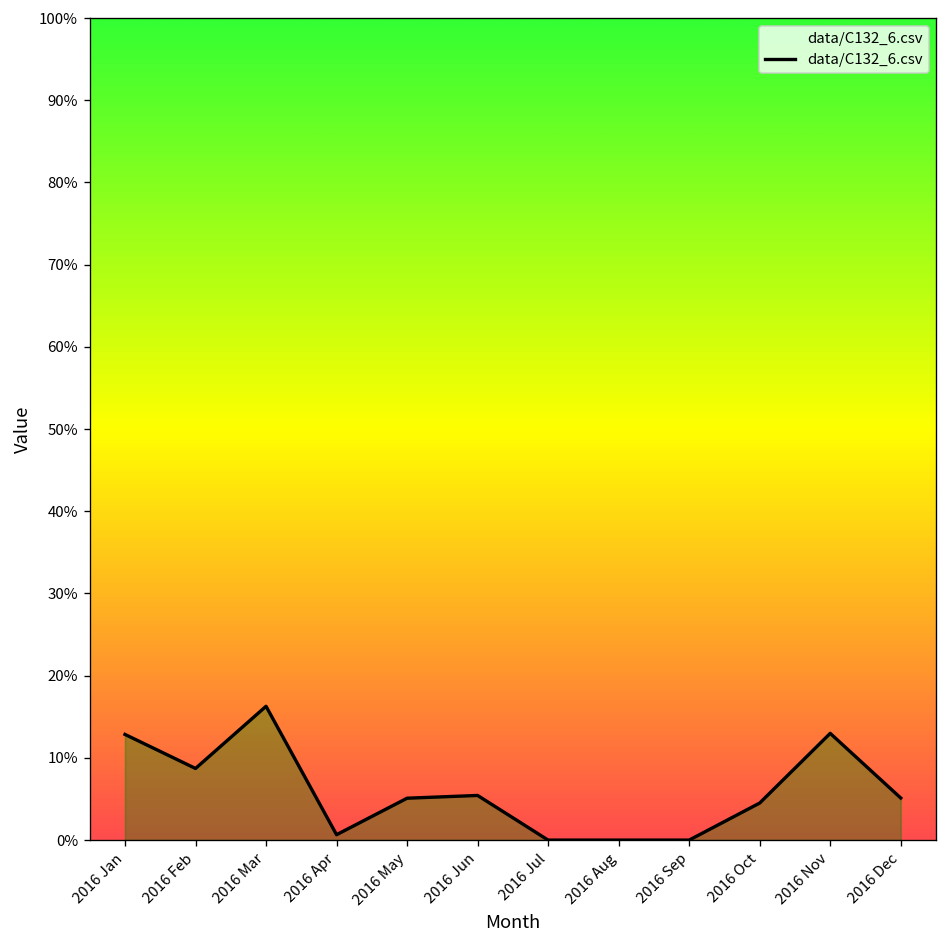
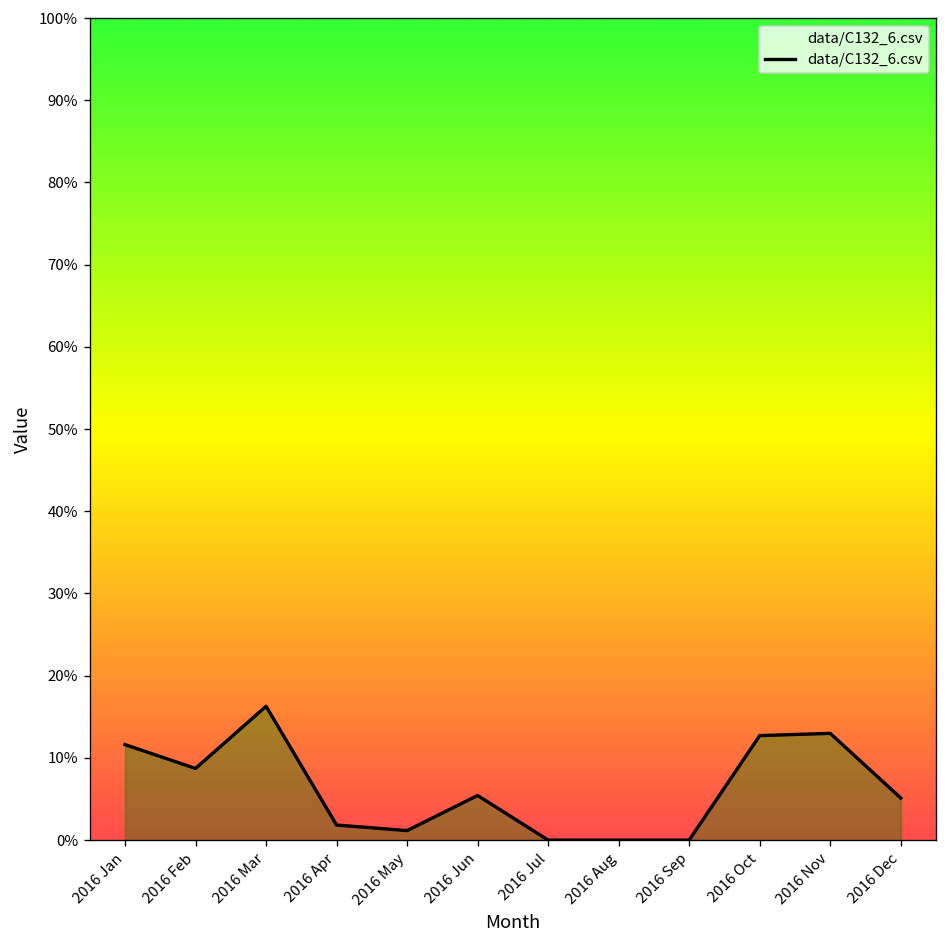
  {
-   "2016 Jan": "13%",
+   "2016 Jan": "12%",
    "2016 Feb": "9%",
    "2016 Mar": "16%",
-   "2016 Apr": "1%",
-   "2016 May": "5%",
+   "2016 Apr": "2%",
+   "2016 May": "1%",
    "2016 Jun": "5%",
    "2016 Jul": "0%",
    "2016 Aug": "0%",
    "2016 Sep": "0%",
-   "2016 Oct": "5%",
+   "2016 Oct": "13%",
    "2016 Nov": "13%",
    "2016 Dec": "5%"
  }
